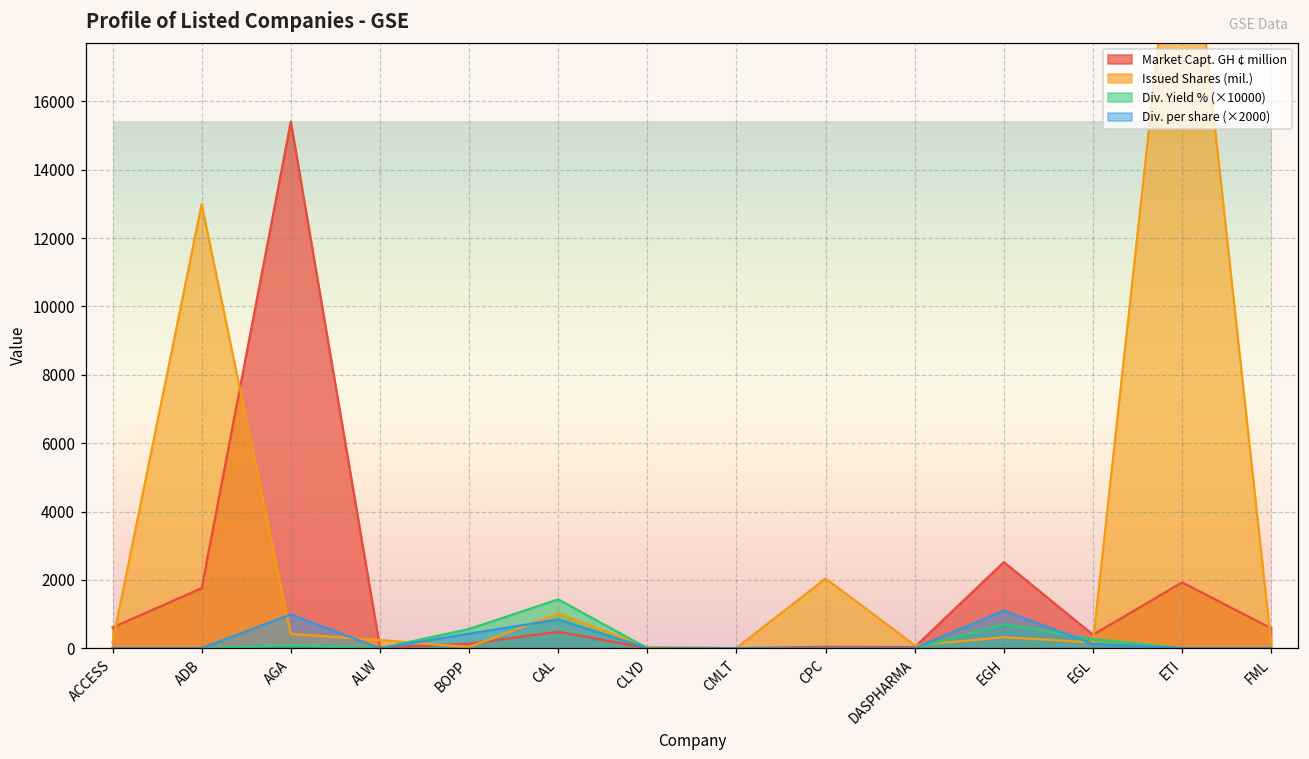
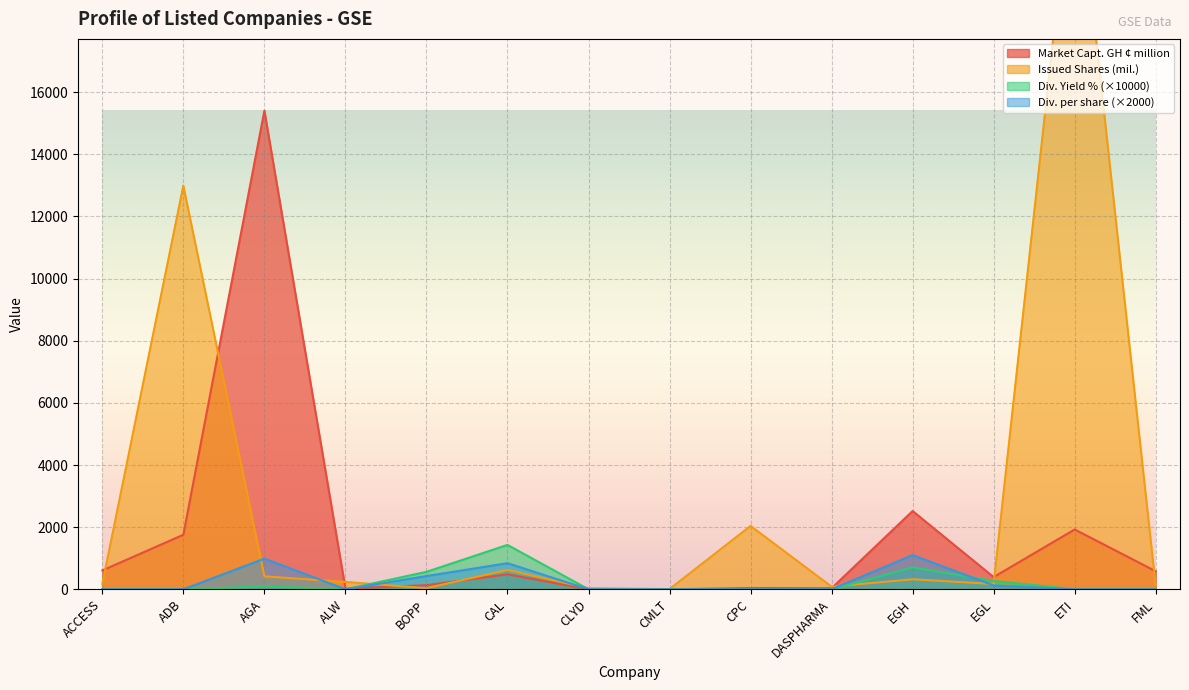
  {
    "Market Capt. GH ¢ million": {
      "ACCESS": 600,
      "ADB": 1800,
      "AGA": 15400,
      "BOPP": 100,
      "CAL": 500,
      "EGH": 2500,
      "EGL": 400,
      "ETI": 1900,
      "FML": 600
    },
    "Issued Shares (mil.)": {
      "ACCESS": 200,
      "ADB": 13000,
      "AGA": 400,
      "ALW": 200,
      "BOPP": 0,
-     "CAL": 1000,
+     "CAL": 600,
      "CPC": 2000,
      "EGH": 300,
      "FML": 100
    },
    "Div. Yield % (×10000)": {
      "AGA": 100,
      "BOPP": 600,
      "CAL": 1400,
      "EGH": 700,
      "EGL": 300
    },
    "Div. per share (×2000)": {
      "AGA": 1000,
      "BOPP": 400,
      "CAL": 800,
      "EGH": 1100
    }
  }
